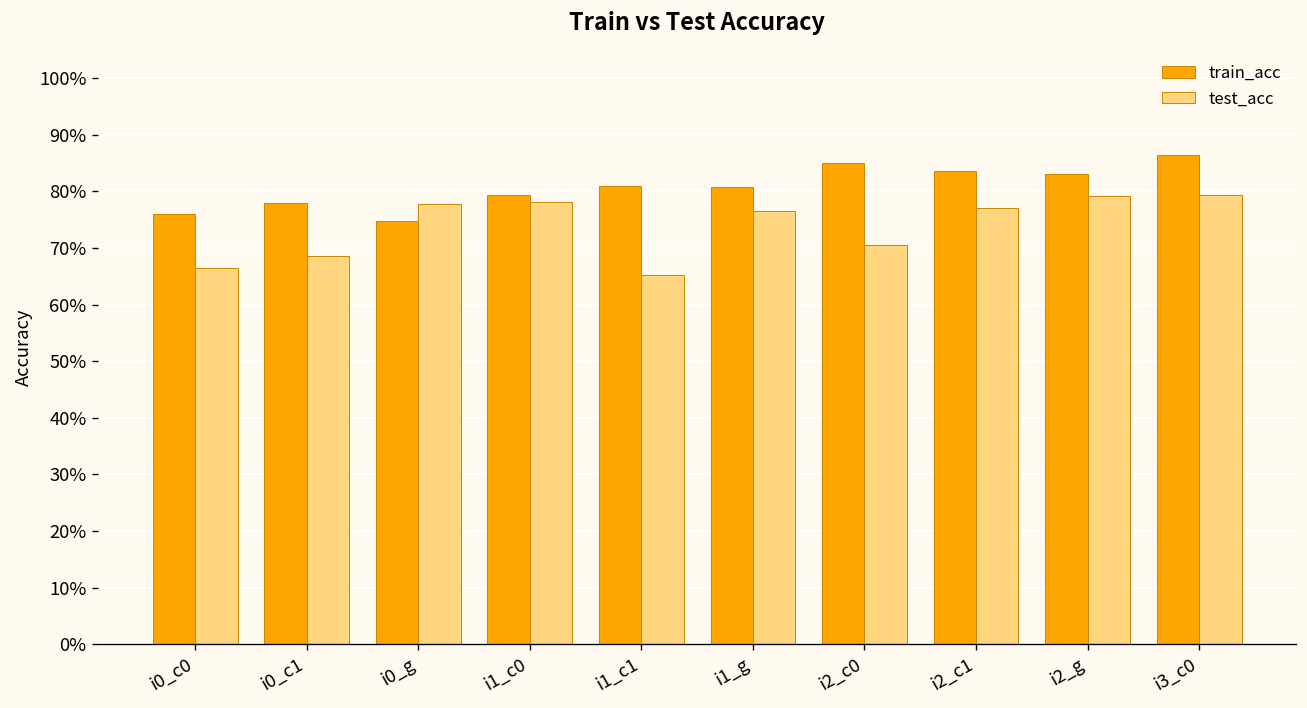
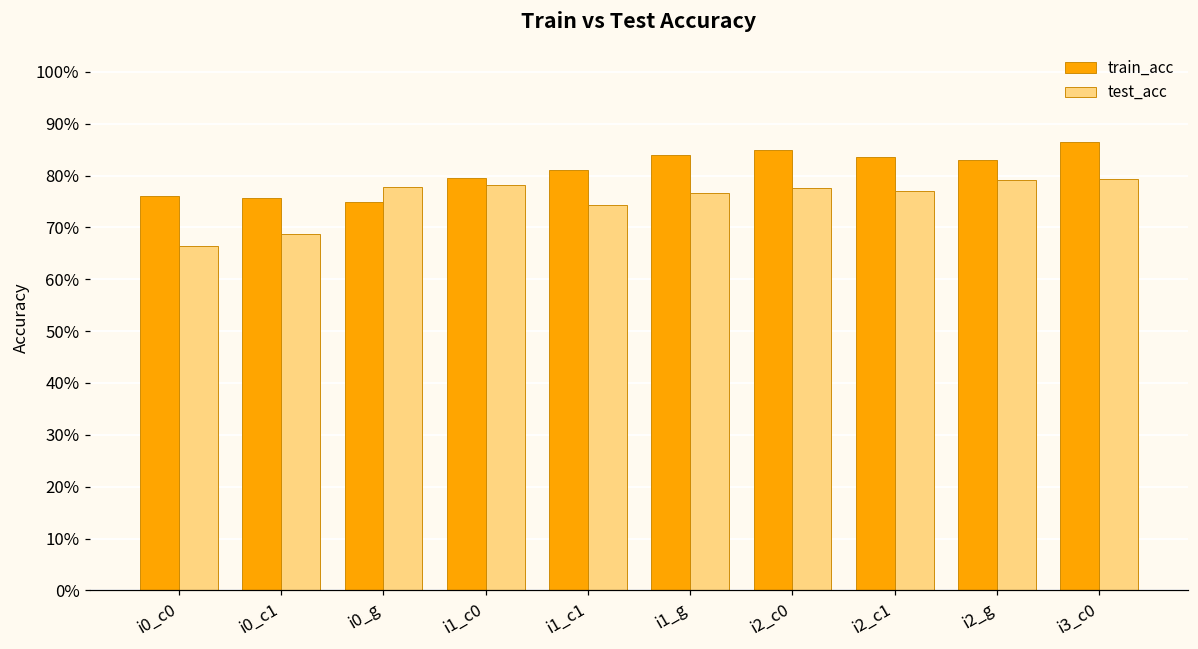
  {
    "train_acc": {
      "i0_c0": "76%",
-     "i0_c1": "78%",
+     "i0_c1": "76%",
      "i0_g": "75%",
      "i1_c0": "79%",
      "i1_c1": "81%",
-     "i1_g": "81%",
+     "i1_g": "84%",
      "i2_c0": "85%",
      "i2_c1": "84%",
      "i2_g": "83%",
      "i3_c0": "86%"
    },
    "test_acc": {
      "i0_c0": "66%",
      "i0_c1": "69%",
      "i0_g": "78%",
      "i1_c0": "78%",
-     "i1_c1": "65%",
+     "i1_c1": "74%",
      "i1_g": "77%",
-     "i2_c0": "71%",
+     "i2_c0": "78%",
      "i2_c1": "77%",
      "i2_g": "79%",
      "i3_c0": "79%"
    }
  }
